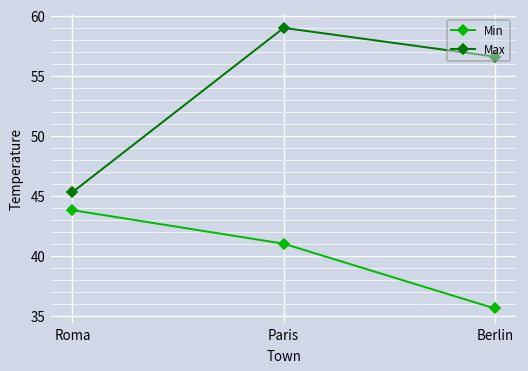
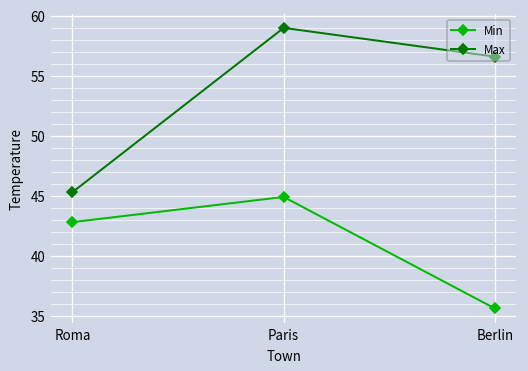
  {
    "Min": {
-     "Roma": 44,
-     "Paris": 41,
+     "Roma": 43,
+     "Paris": 45,
      "Berlin": 36
    },
    "Max": {
      "Roma": 45,
      "Paris": 59
    }
  }
